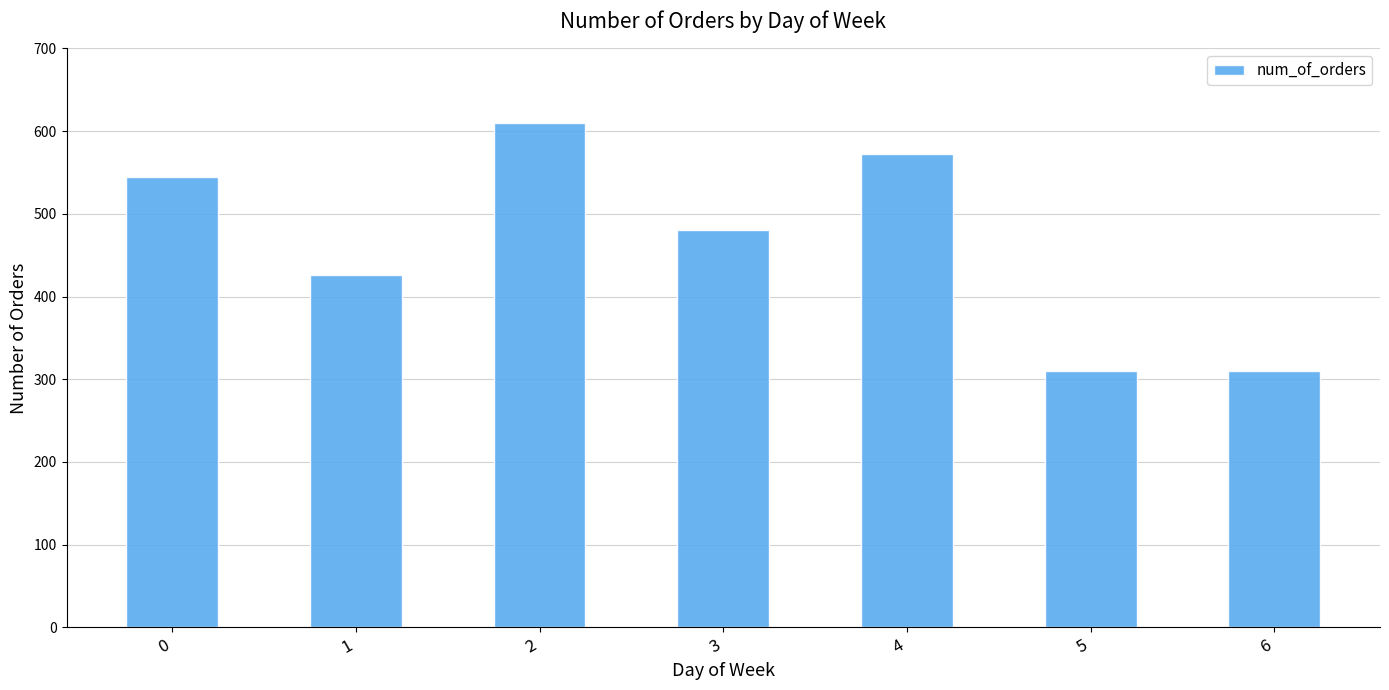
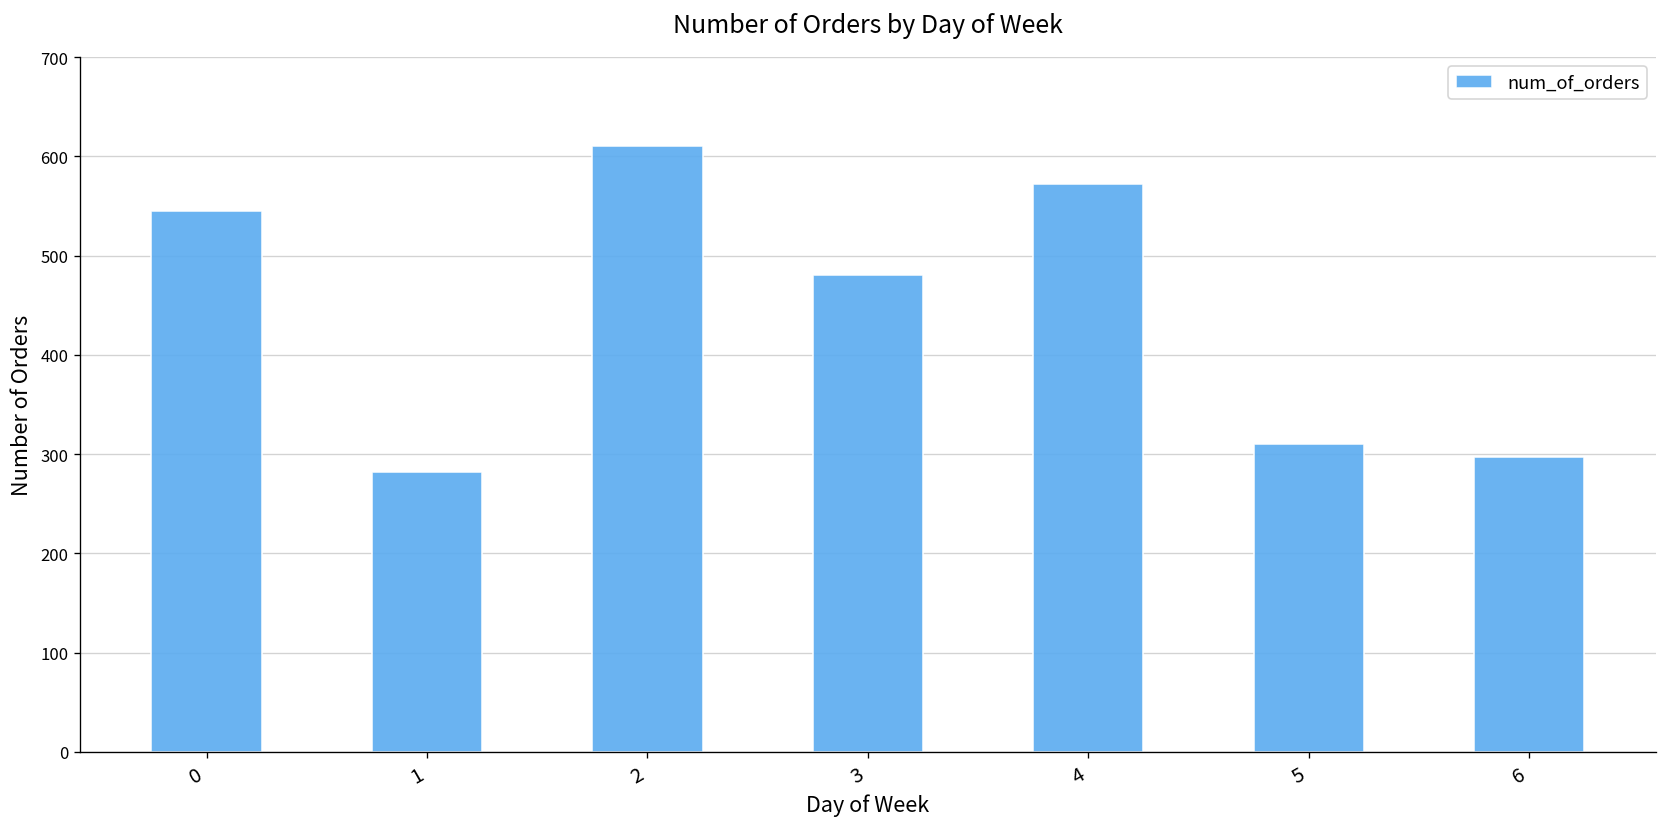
  {
    "0": 550,
-   "1": 430,
+   "1": 280,
    "2": 610,
    "3": 480,
    "4": 570,
    "5": 310,
-   "6": 310
+   "6": 300
  }
